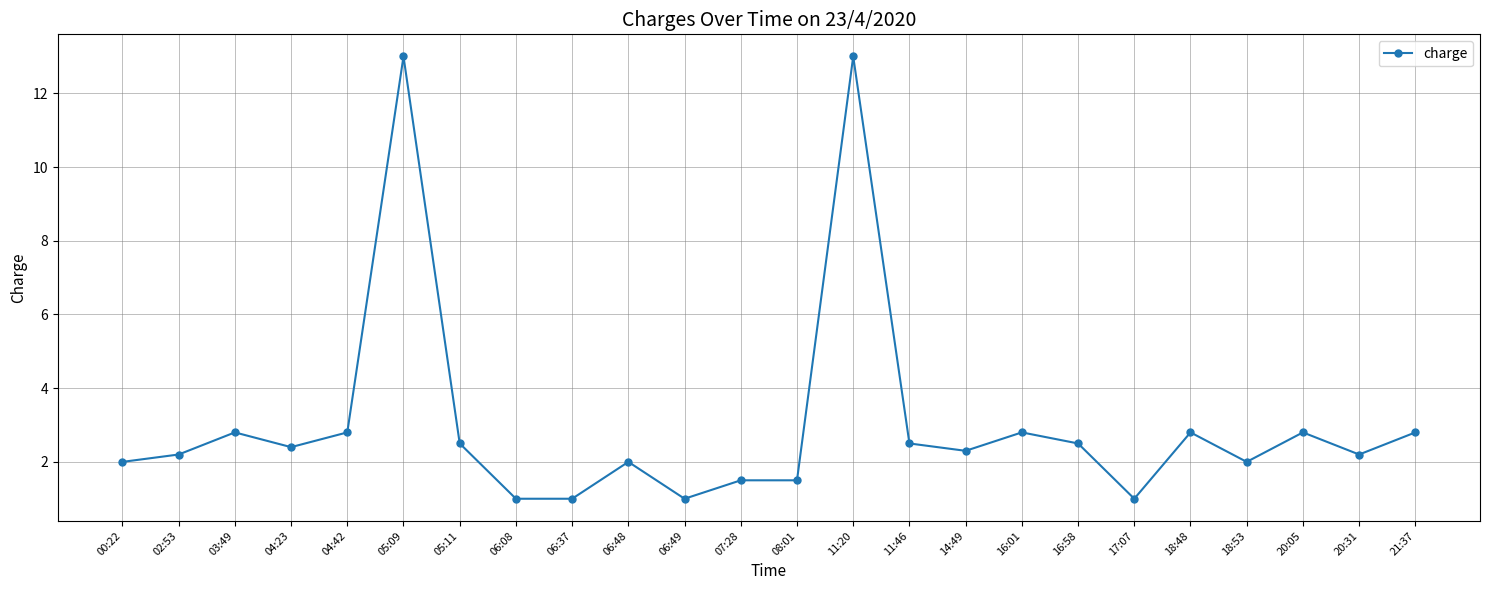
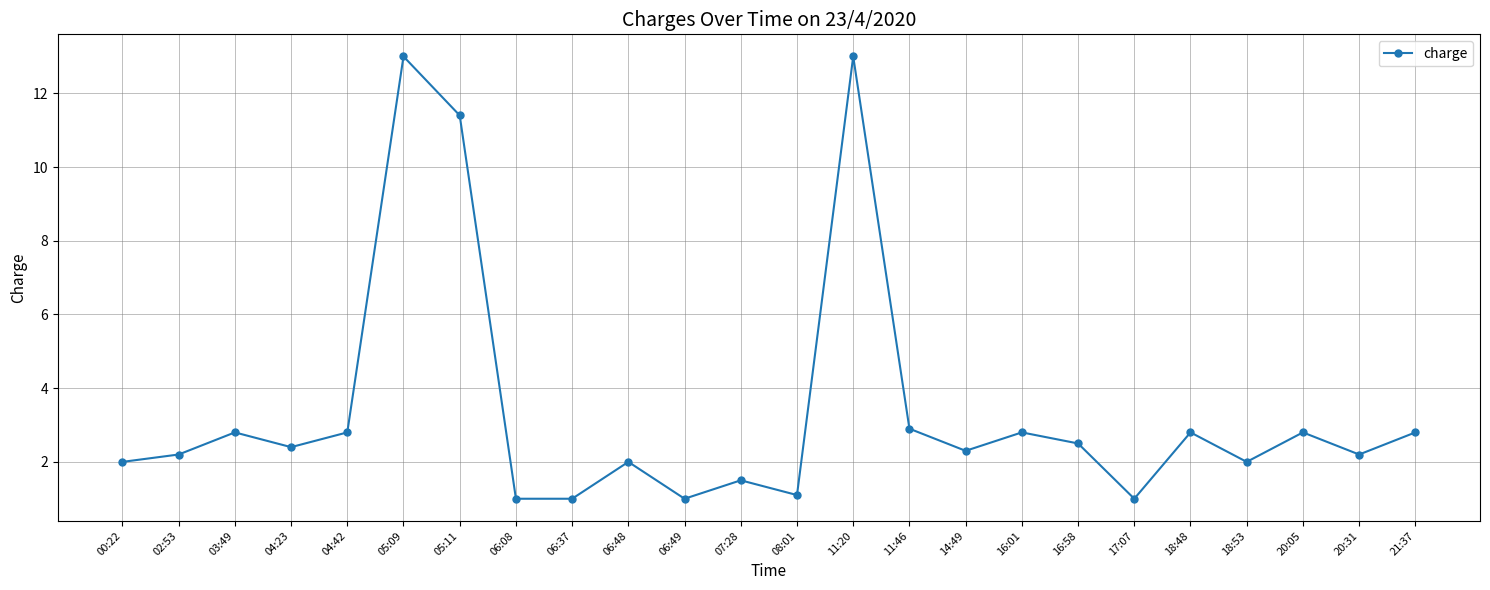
  {
    "00:22": 2.0,
    "02:53": 2.2,
    "03:49": 2.8,
    "04:23": 2.4,
    "04:42": 2.8,
    "05:09": 13.0,
-   "05:11": 2.5,
+   "05:11": 11.4,
    "06:08": 1.0,
    "06:37": 1.0,
    "06:48": 2.0,
    "06:49": 1.0,
    "07:28": 1.5,
-   "08:01": 1.5,
+   "08:01": 1.1,
    "11:20": 13.0,
-   "11:46": 2.5,
+   "11:46": 2.9,
    "14:49": 2.3,
    "16:01": 2.8,
    "16:58": 2.5,
    "17:07": 1.0,
    "18:48": 2.8,
    "18:53": 2.0,
    "20:05": 2.8,
    "20:31": 2.2,
    "21:37": 2.8
  }
